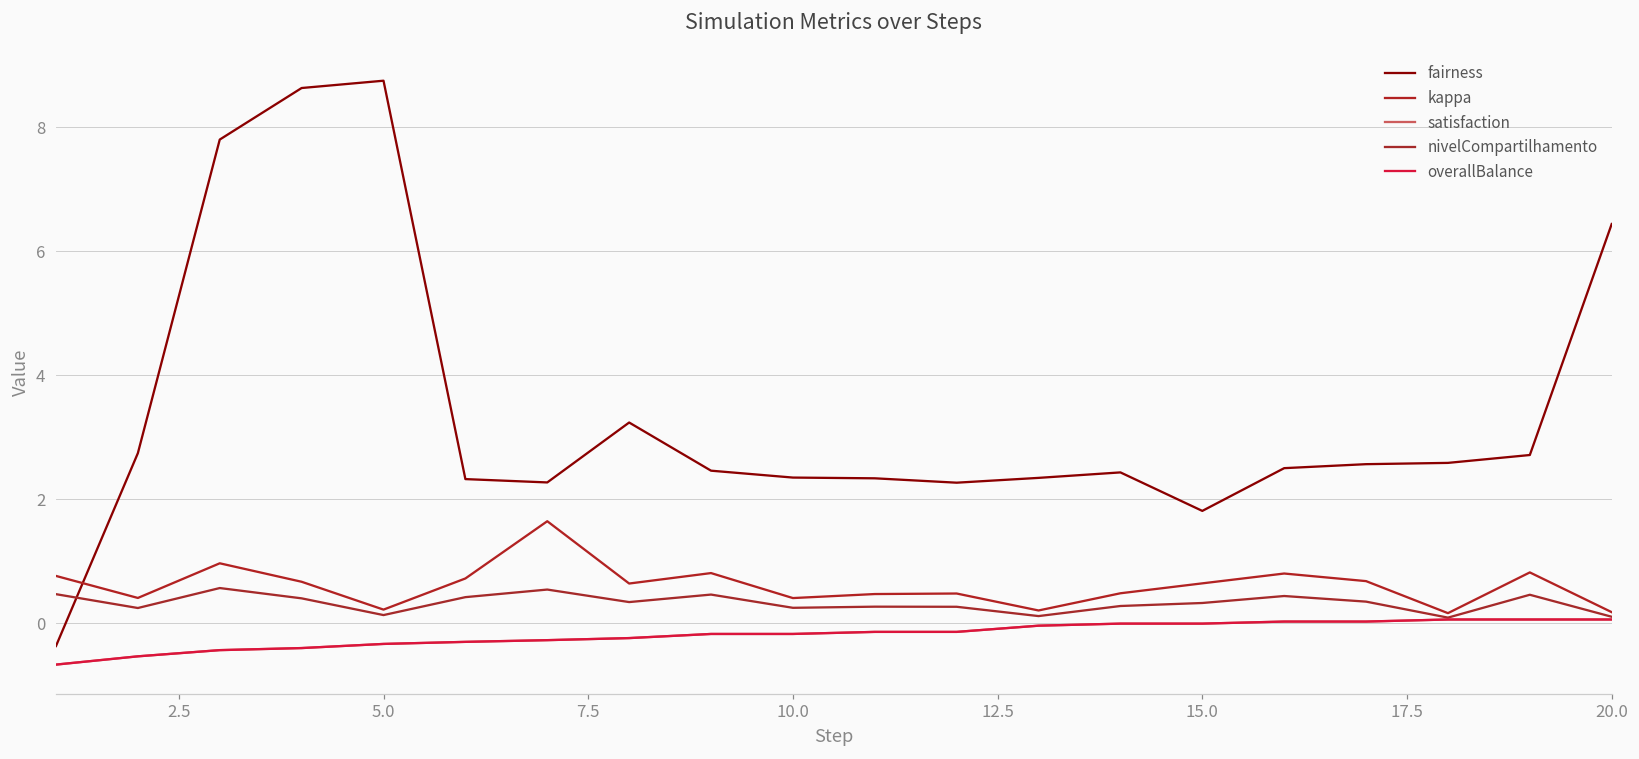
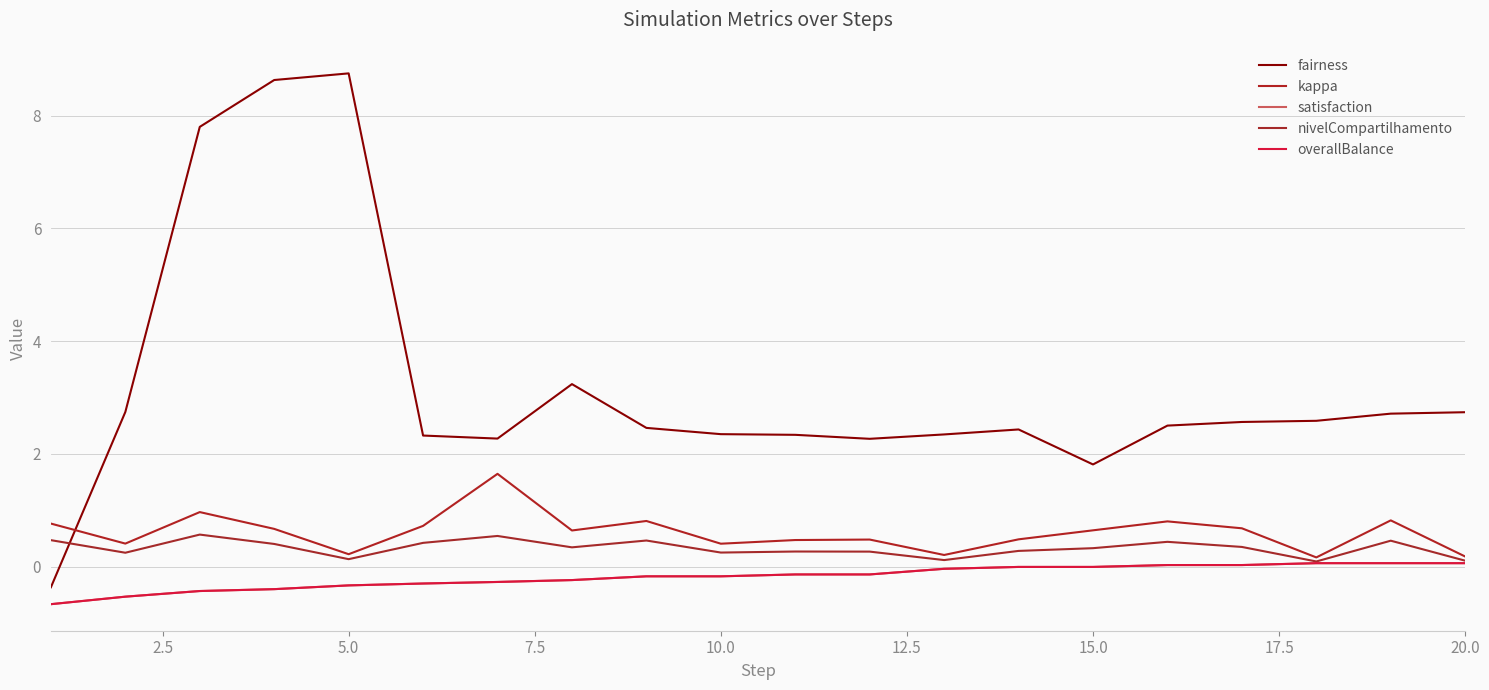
  {
    "fairness": {
      "5.0": 8.7,
      "10.0": 2.3,
      "15.0": 1.8,
-     "20.0": 6.4
+     "20.0": 2.7
    }
  }
